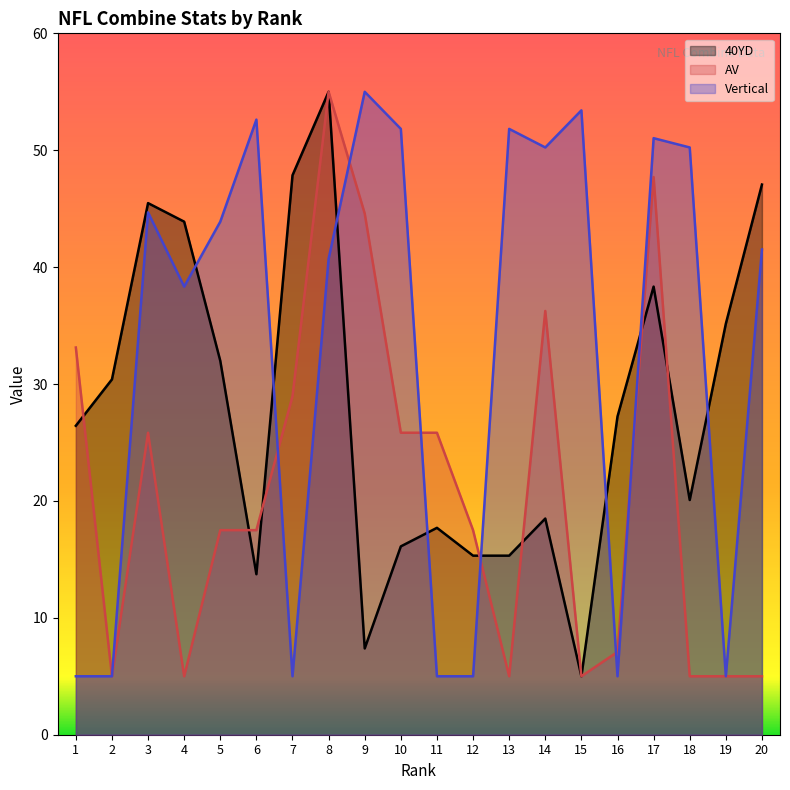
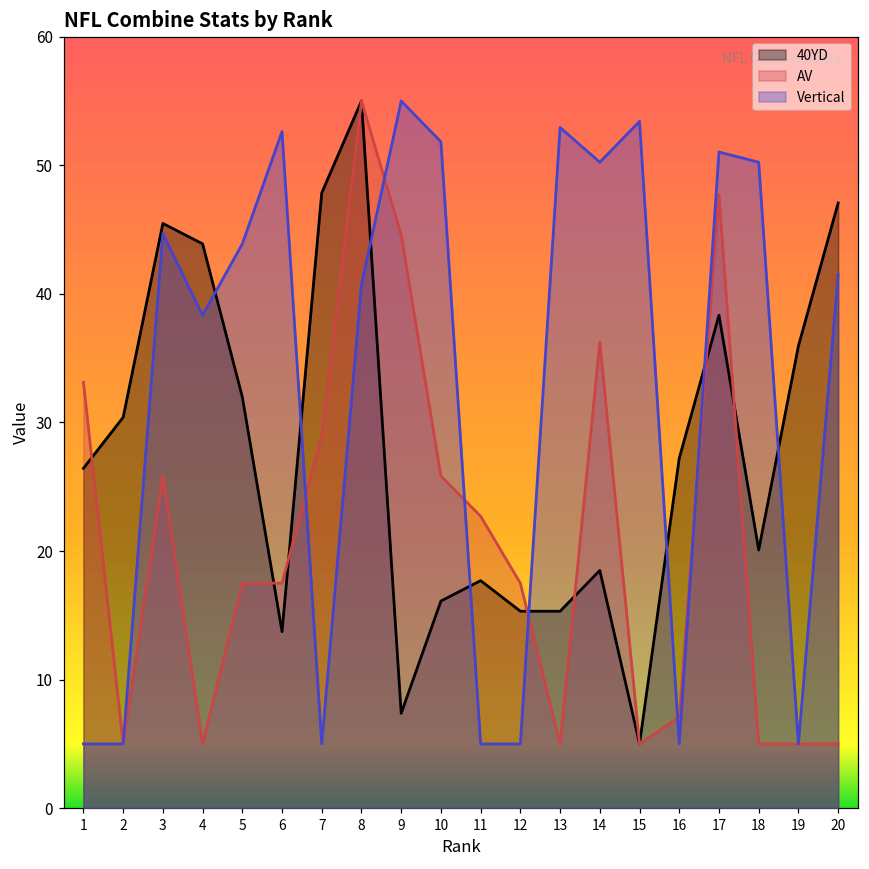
  {
    "40YD": {
      "1": 26.4,
      "2": 30.4,
      "3": 45.5,
      "4": 43.9,
      "5": 32.0,
      "6": 13.7,
      "7": 47.9,
      "9": 7.4,
      "10": 16.1,
      "11": 17.7,
      "12": 15.3,
      "13": 15.3,
      "14": 18.5,
      "16": 27.2,
      "17": 38.3,
      "18": 20.1,
-     "19": 35.2,
+     "19": 36.0,
      "20": 47.1
    },
    "AV": {
      "1": 33.1,
      "3": 25.8,
      "4": 5.0,
      "5": 17.5,
      "6": 17.5,
      "7": 29.0,
      "9": 44.6,
      "10": 25.8,
-     "11": 25.8,
+     "11": 22.7,
      "12": 17.5,
      "13": 5.0,
      "14": 36.3,
      "16": 7.1,
      "17": 47.7,
      "18": 5.0,
      "20": 5.0
    },
    "Vertical": {
      "1": 5.0,
      "3": 44.7,
      "4": 38.3,
      "5": 43.9,
      "6": 52.6,
      "7": 5.0,
      "8": 40.7,
      "9": 55.0,
      "10": 51.8,
      "11": 5.0,
      "12": 5.0,
-     "13": 51.8,
+     "13": 52.9,
      "14": 50.2,
      "15": 53.4,
      "16": 5.0,
      "17": 51.0,
      "18": 50.2,
      "20": 41.5
    }
  }
